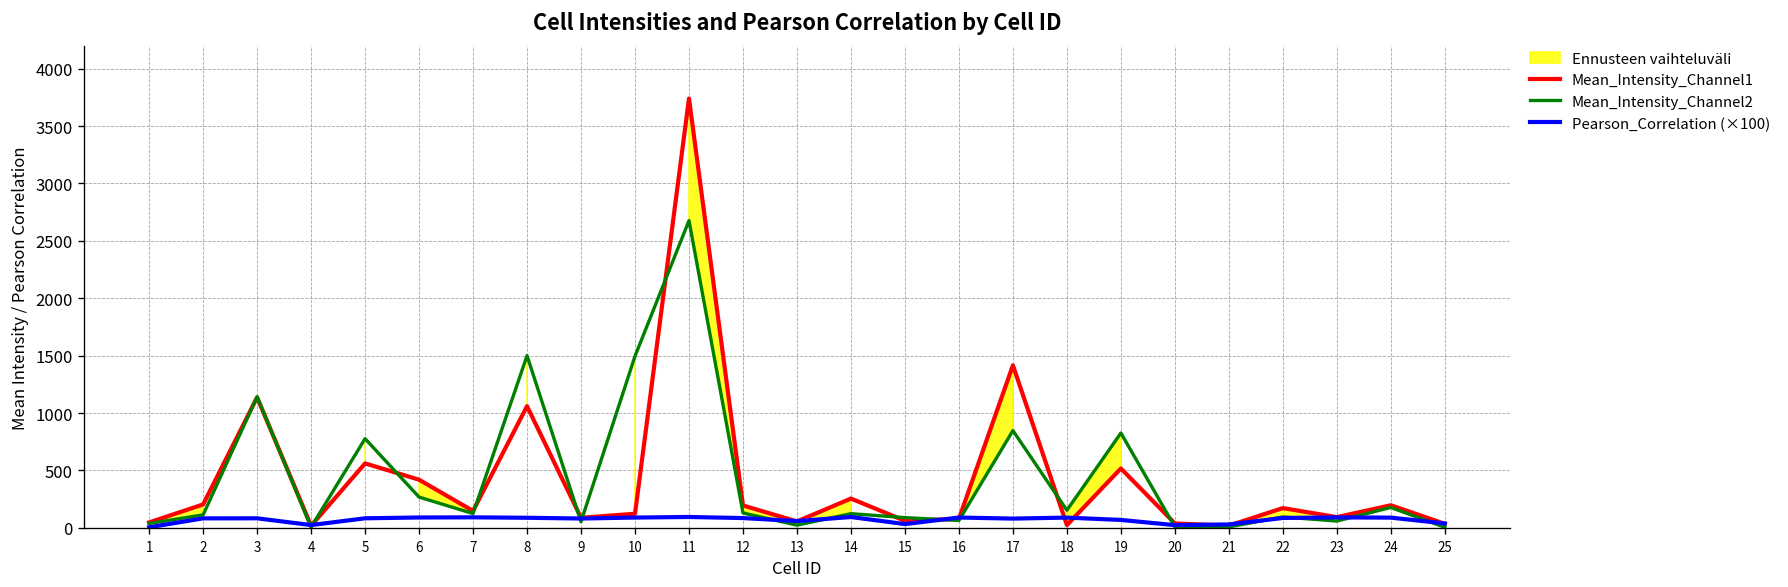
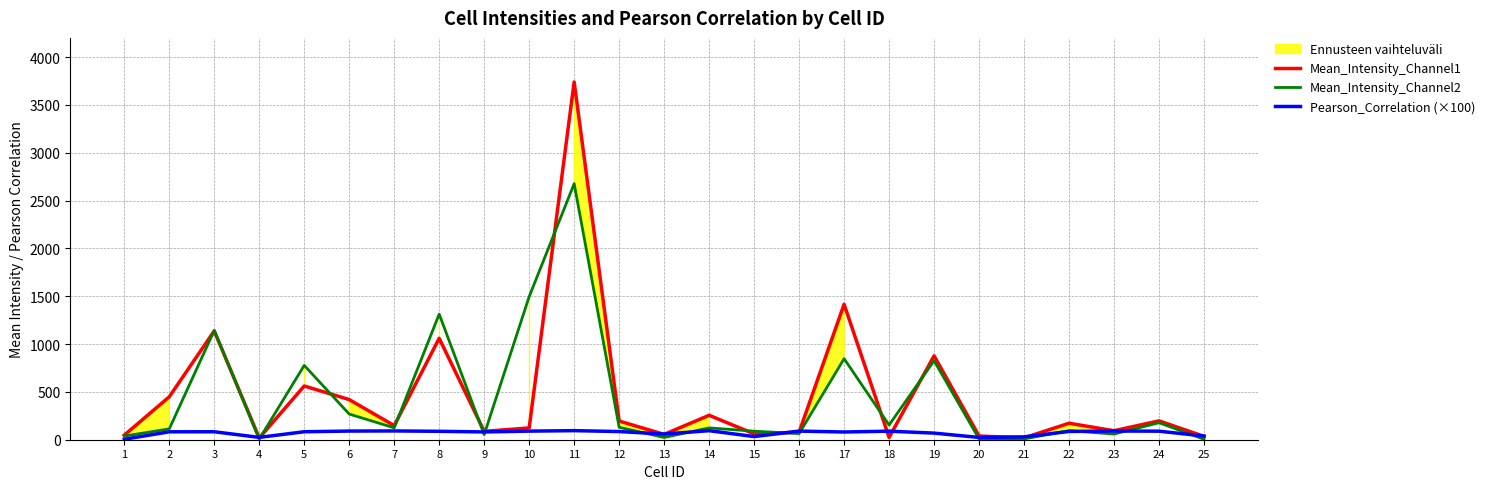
  {
    "Mean_Intensity_Channel1": {
-     "2": 200,
+     "2": 400,
      "5": 600,
      "6": 400,
      "8": 1100,
      "10": 100,
      "11": 3700,
      "12": 200,
      "14": 300,
      "15": 100,
      "17": 1400,
      "18": 0,
-     "19": 500,
+     "19": 900,
      "22": 200
    },
    "Mean_Intensity_Channel2": {
      "2": 100,
      "5": 800,
      "6": 300,
-     "8": 1500,
+     "8": 1300,
      "9": 100,
      "10": 1500,
      "11": 2700,
      "12": 100,
      "13": 0,
      "14": 100,
      "15": 100,
      "17": 800,
      "18": 200,
      "19": 800,
      "23": 100,
      "25": 0
    },
    "Pearson_Correlation (×100)": {
      "1": 0,
      "2": 100,
      "3": 100,
      "5": 100,
      "6": 100,
      "7": 100,
      "8": 100,
      "10": 100,
      "11": 100,
      "12": 100,
      "14": 100,
      "15": 0,
      "17": 100,
      "18": 100,
      "19": 100,
      "24": 100
    }
  }
